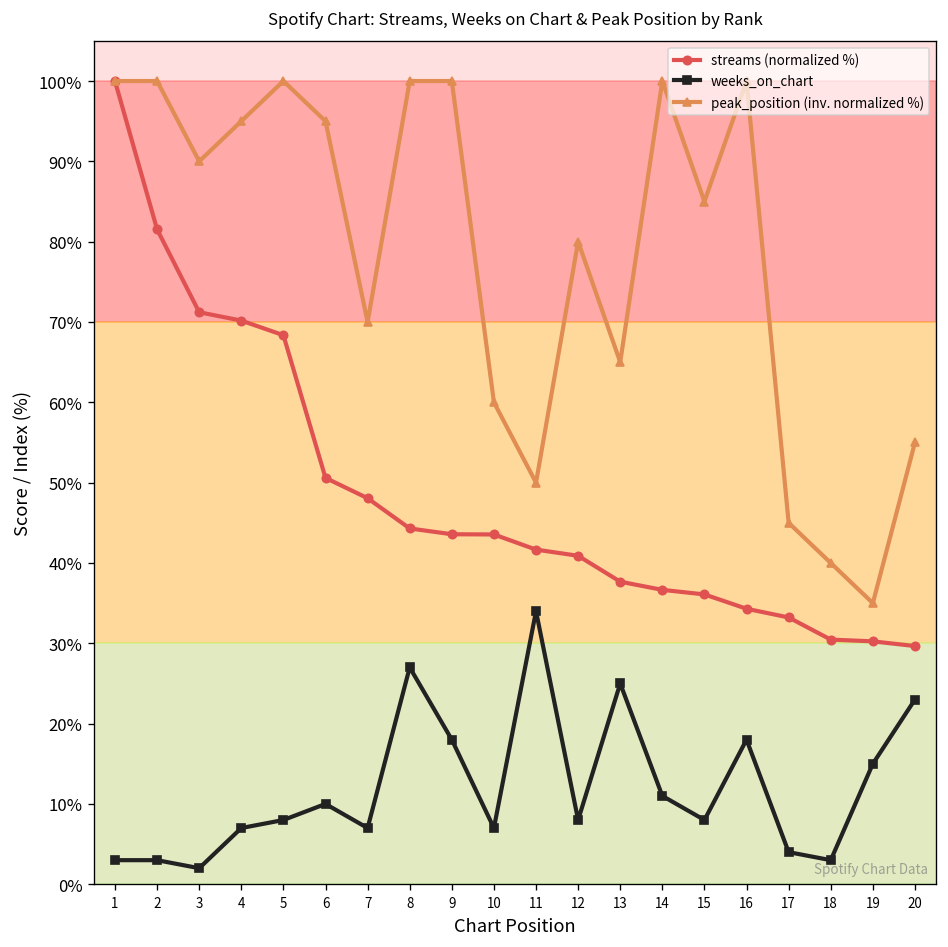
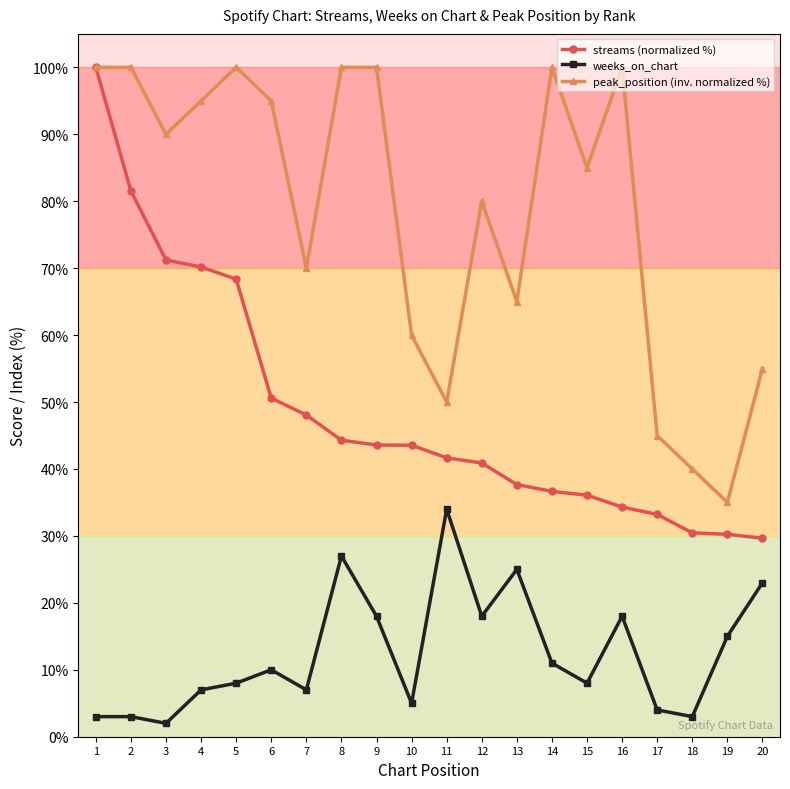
  {
    "weeks_on_chart": {
      "1": "3%",
      "2": "3%",
      "3": "2%",
      "4": "7%",
      "5": "8%",
      "6": "10%",
      "7": "7%",
      "8": "27%",
      "9": "18%",
-     "10": "7%",
+     "10": "5%",
      "11": "34%",
-     "12": "8%",
+     "12": "18%",
      "13": "25%",
      "14": "11%",
      "15": "8%",
      "16": "18%",
      "17": "4%",
      "18": "3%",
      "19": "15%",
      "20": "23%"
    }
  }
